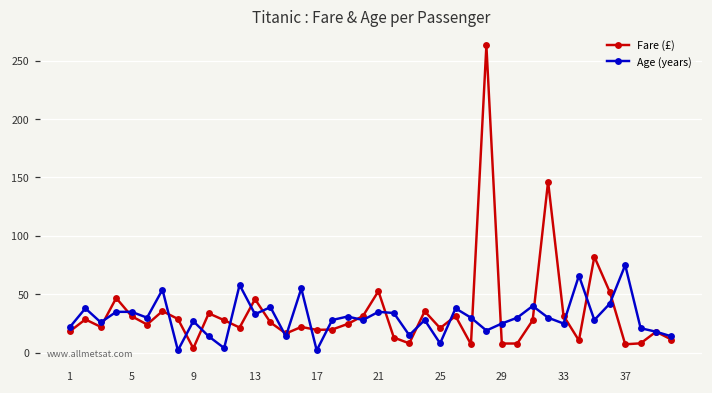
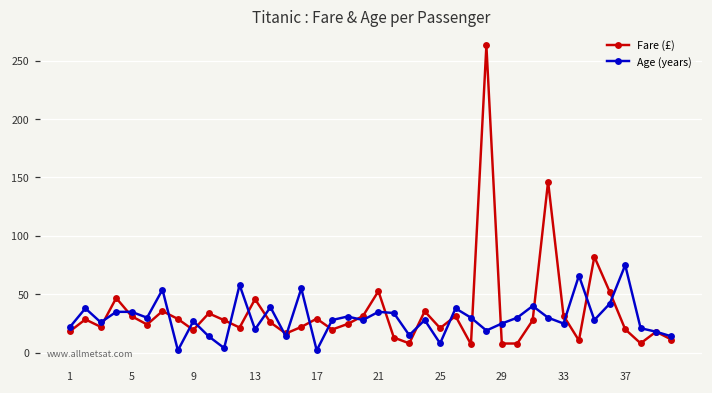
  {
    "Fare (£)": {
      "1": 18,
      "5": 31,
-     "9": 4,
+     "9": 19,
      "13": 46,
-     "17": 20,
+     "17": 29,
      "21": 53,
      "25": 21,
      "29": 8,
      "33": 32,
-     "37": 7
+     "37": 20
    },
    "Age (years)": {
      "1": 22,
      "5": 35,
      "9": 27,
-     "13": 33,
+     "13": 20,
      "17": 2,
      "21": 35,
      "25": 8,
      "29": 25,
      "33": 25,
      "37": 75
    }
  }
